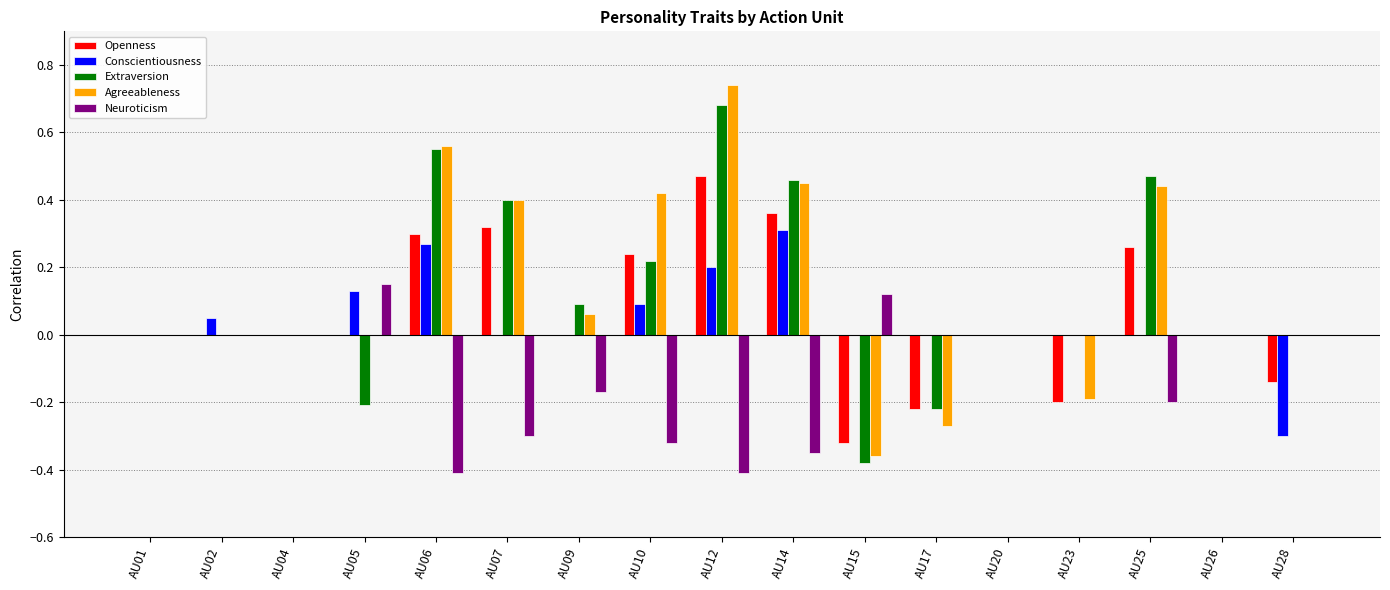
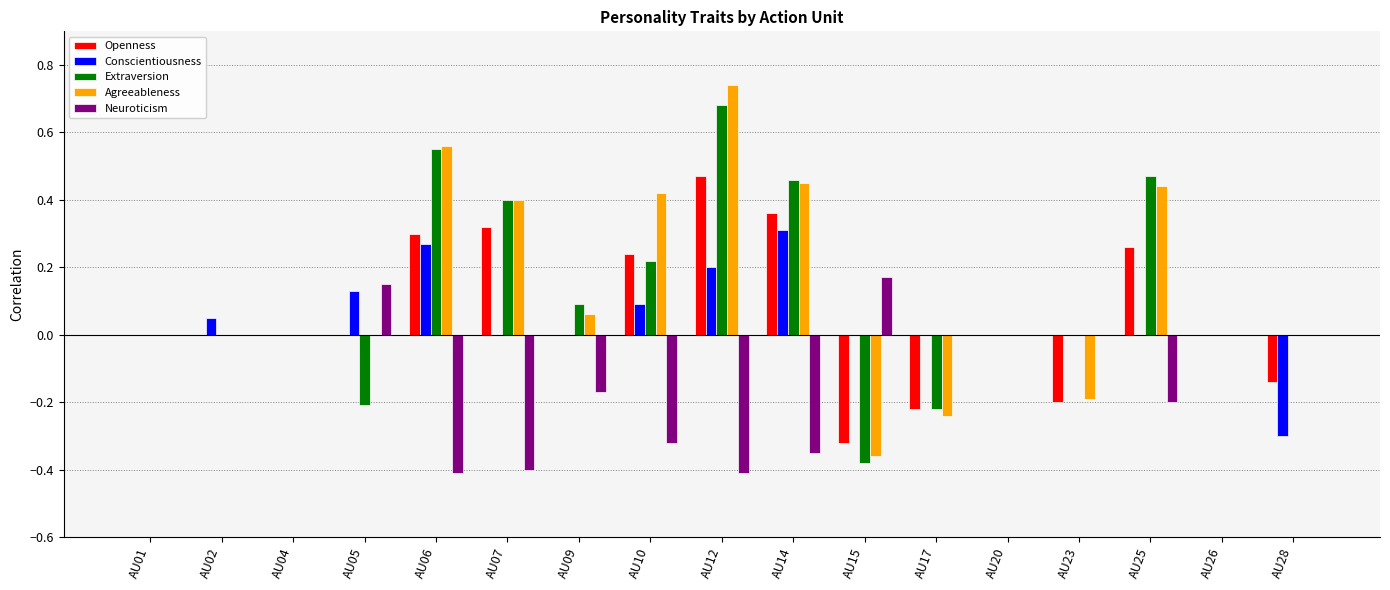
  {
    "Openness": {
      "AU01": 0.00,
      "AU02": 0.00,
      "AU04": 0.00,
      "AU05": 0.00,
      "AU06": 0.30,
      "AU07": 0.32,
      "AU09": 0.00,
      "AU10": 0.24,
      "AU12": 0.47,
      "AU14": 0.36,
      "AU15": -0.32,
      "AU17": -0.22,
      "AU20": 0.00,
      "AU23": -0.20,
      "AU25": 0.26,
      "AU26": 0.00,
      "AU28": -0.14
    },
    "Conscientiousness": {
      "AU01": 0.00,
      "AU02": 0.05,
      "AU04": 0.00,
      "AU05": 0.13,
      "AU06": 0.27,
      "AU07": 0.00,
      "AU09": 0.00,
      "AU10": 0.09,
      "AU12": 0.20,
      "AU14": 0.31,
      "AU15": 0.00,
      "AU17": 0.00,
      "AU20": 0.00,
      "AU23": 0.00,
      "AU25": 0.00,
      "AU26": 0.00,
      "AU28": -0.30
    },
    "Extraversion": {
      "AU01": 0.00,
      "AU02": 0.00,
      "AU04": 0.00,
      "AU05": -0.21,
      "AU06": 0.55,
      "AU07": 0.40,
      "AU09": 0.09,
      "AU10": 0.22,
      "AU12": 0.68,
      "AU14": 0.46,
      "AU15": -0.38,
      "AU17": -0.22,
      "AU20": 0.00,
      "AU23": 0.00,
      "AU25": 0.47,
      "AU26": 0.00,
      "AU28": 0.00
    },
    "Agreeableness": {
      "AU01": 0.00,
      "AU02": 0.00,
      "AU04": 0.00,
      "AU05": 0.00,
      "AU06": 0.56,
      "AU07": 0.40,
      "AU09": 0.06,
      "AU10": 0.42,
      "AU12": 0.74,
      "AU14": 0.45,
      "AU15": -0.36,
-     "AU17": -0.27,
+     "AU17": -0.24,
      "AU20": 0.00,
      "AU23": -0.19,
      "AU25": 0.44,
      "AU26": 0.00,
      "AU28": 0.00
    },
    "Neuroticism": {
      "AU01": 0.00,
      "AU02": 0.00,
      "AU04": 0.00,
      "AU05": 0.15,
      "AU06": -0.41,
-     "AU07": -0.3,
+     "AU07": -0.4,
      "AU09": -0.17,
      "AU10": -0.32,
      "AU12": -0.41,
      "AU14": -0.35,
-     "AU15": 0.12,
+     "AU15": 0.17,
      "AU17": 0.00,
      "AU20": 0.00,
      "AU23": 0.00,
      "AU25": -0.20,
      "AU26": 0.00,
      "AU28": 0.00
    }
  }
